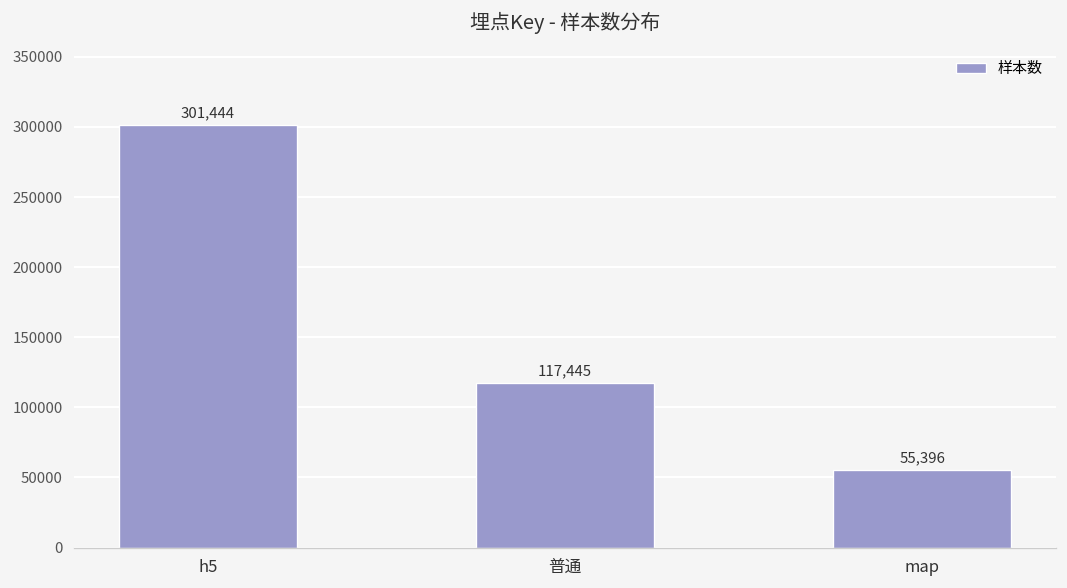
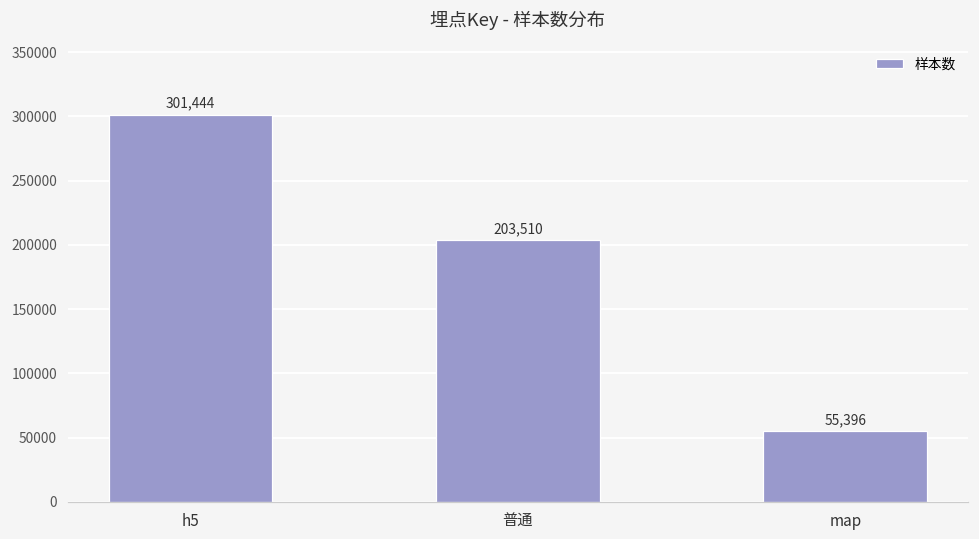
  {
    "h5": "301,444",
-   "普通": "117,445",
+   "普通": "203,510",
    "map": "55,396"
  }
